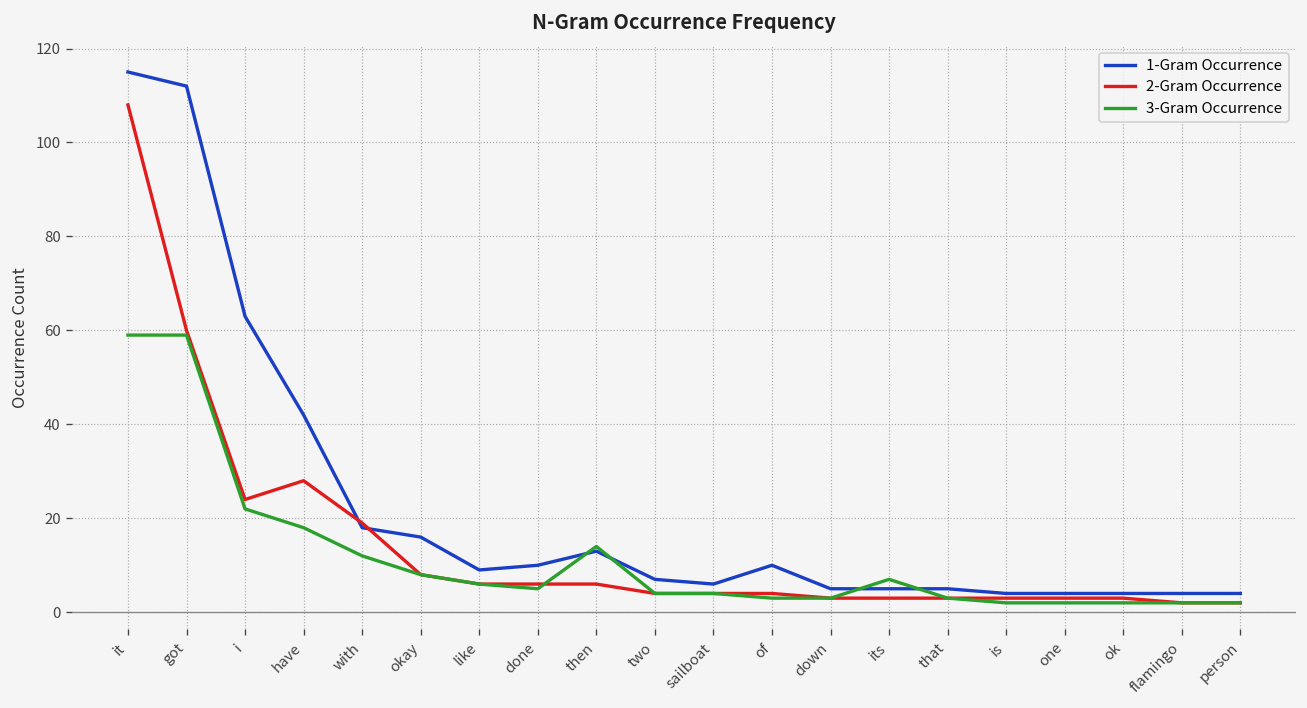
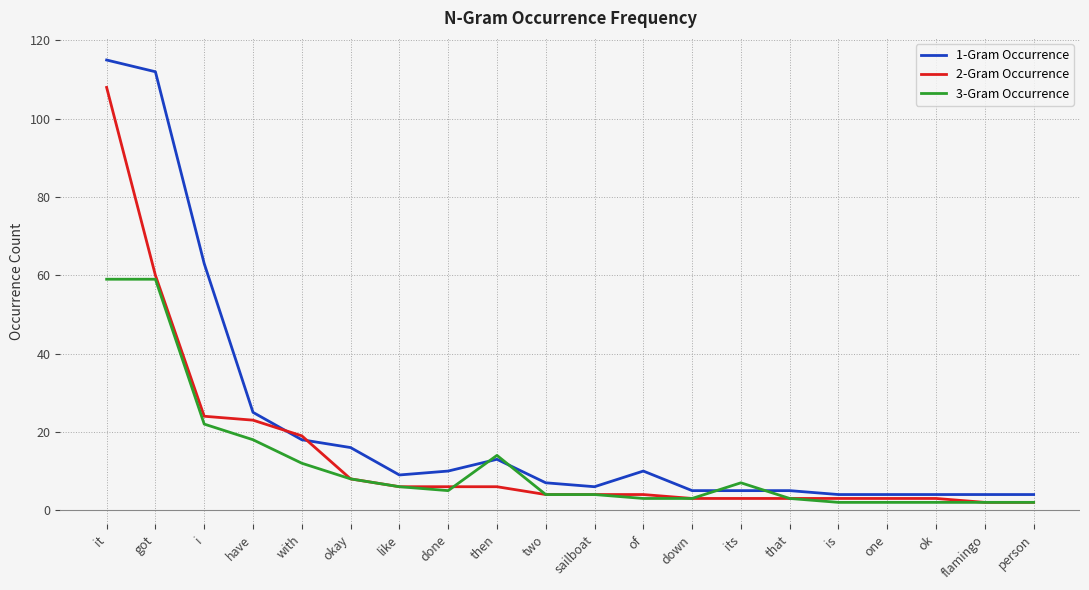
  {
    "1-Gram Occurrence": {
      "it": 115,
      "got": 112,
      "i": 63,
-     "have": 42,
+     "have": 25,
      "with": 18,
      "okay": 16,
      "like": 9,
      "done": 10,
      "then": 13,
      "two": 7,
      "sailboat": 6,
      "of": 10,
      "down": 5,
      "its": 5,
      "that": 5,
      "is": 4,
      "one": 4,
      "ok": 4,
      "flamingo": 4,
      "person": 4
    },
    "2-Gram Occurrence": {
      "it": 108,
      "got": 60,
      "i": 24,
-     "have": 28,
+     "have": 23,
      "with": 19,
      "done": 6,
      "then": 6,
      "of": 4,
      "its": 3,
      "is": 3,
      "one": 3,
      "ok": 3
    },
    "3-Gram Occurrence": {
      "it": 59,
      "got": 59,
      "i": 22,
      "have": 18,
      "with": 12,
      "done": 5,
      "then": 14,
      "of": 3,
      "its": 7,
      "is": 2,
      "one": 2,
      "ok": 2
    }
  }
